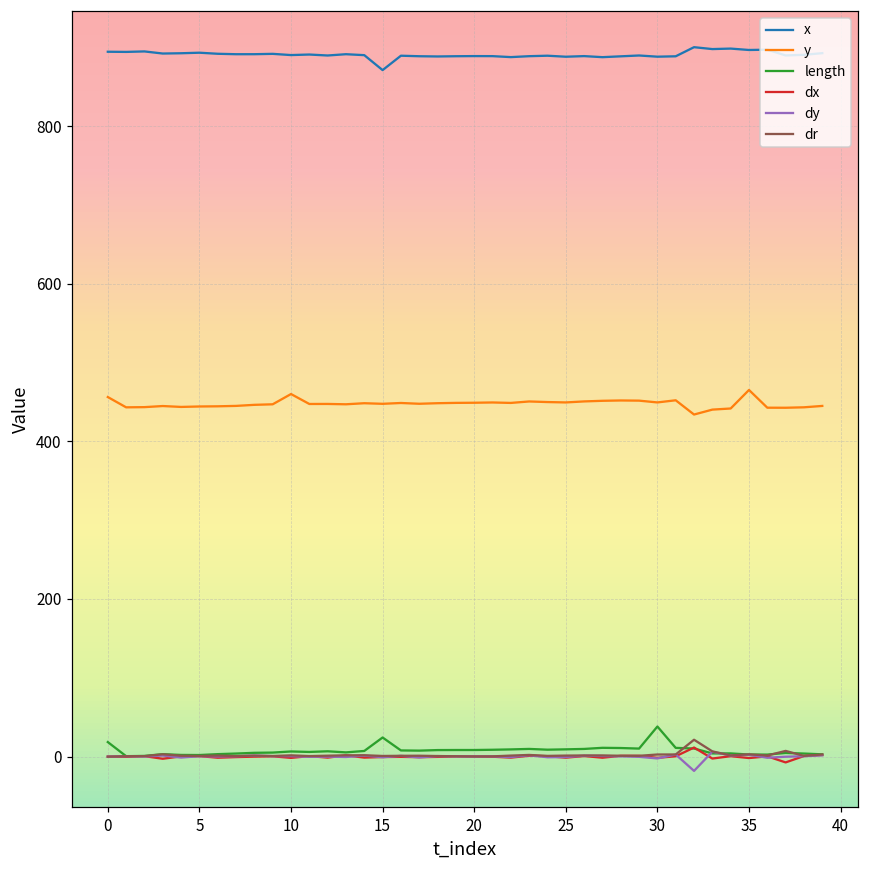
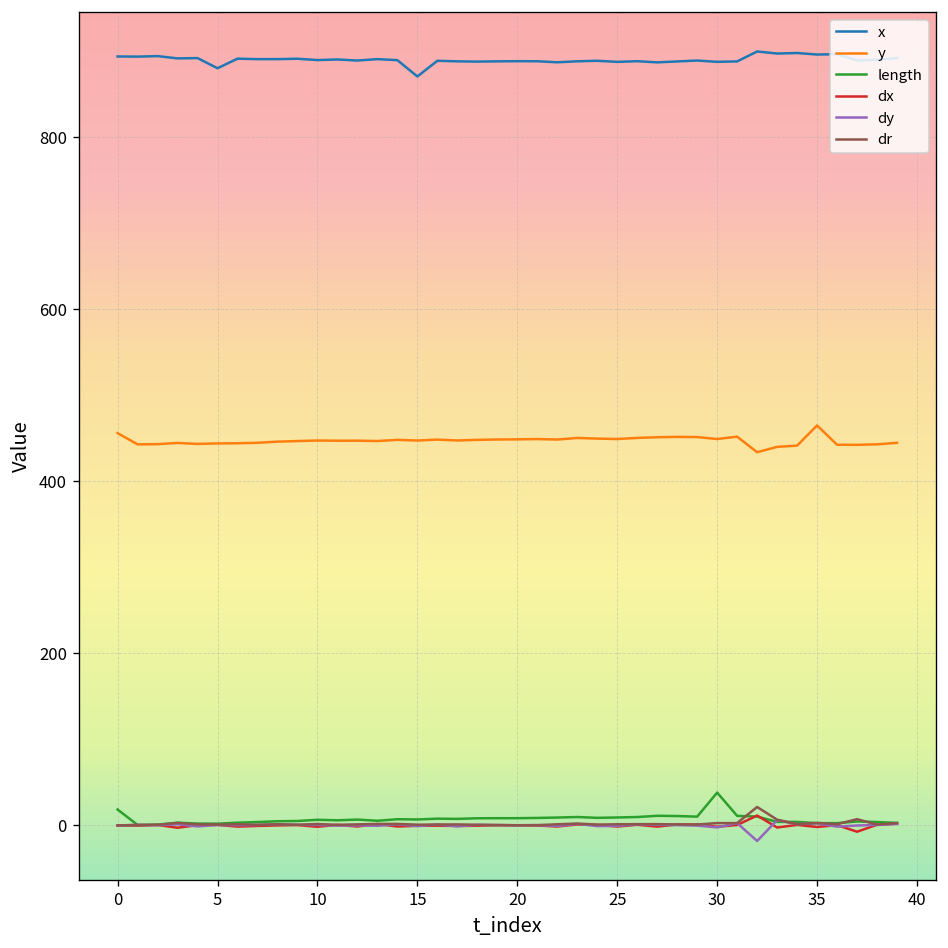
  {
    "x": {
      "0": 890,
-     "5": 890,
+     "5": 880,
      "10": 890,
      "15": 870,
      "20": 890,
      "25": 890,
      "30": 890,
      "35": 900
    },
    "y": {
      "0": 460,
      "5": 440,
-     "10": 460,
+     "10": 450,
      "15": 450,
      "20": 450,
      "25": 450,
      "30": 450,
      "35": 470
    },
    "length": {
      "0": 20,
      "10": 10,
-     "15": 20,
+     "15": 10,
      "20": 10,
      "25": 10,
      "30": 40
    },
    "dx": {
      "35": 0
    },
    "dr": {
      "30": 0
    }
  }
